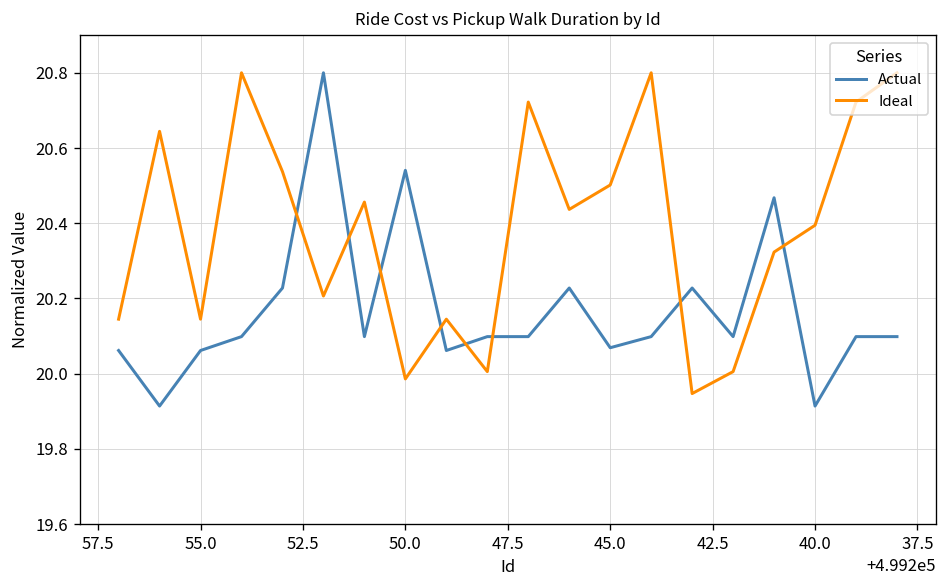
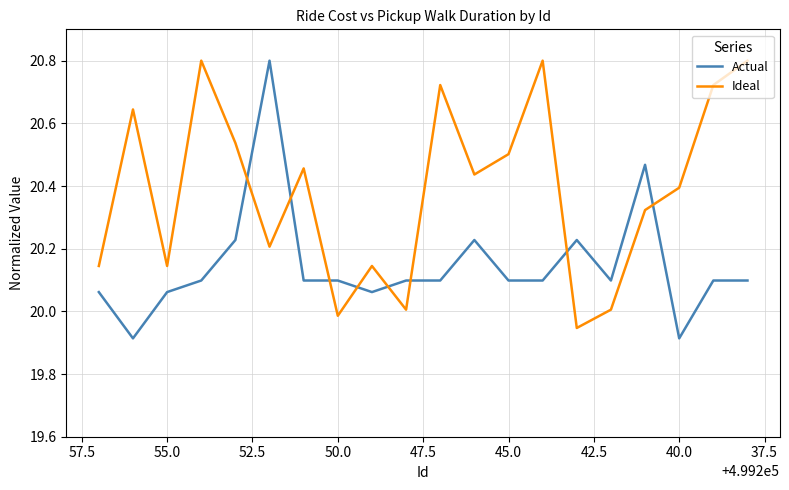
  {
    "Actual": {
      "55.0": 20.06,
-     "50.0": 20.54,
-     "45.0": 20.07,
+     "50.0": 20.10,
+     "45.0": 20.10,
      "40.0": 19.91
    },
    "Ideal": {
      "55.0": 20.14,
      "50.0": 19.99,
      "45.0": 20.50,
      "40.0": 20.39
    }
  }
